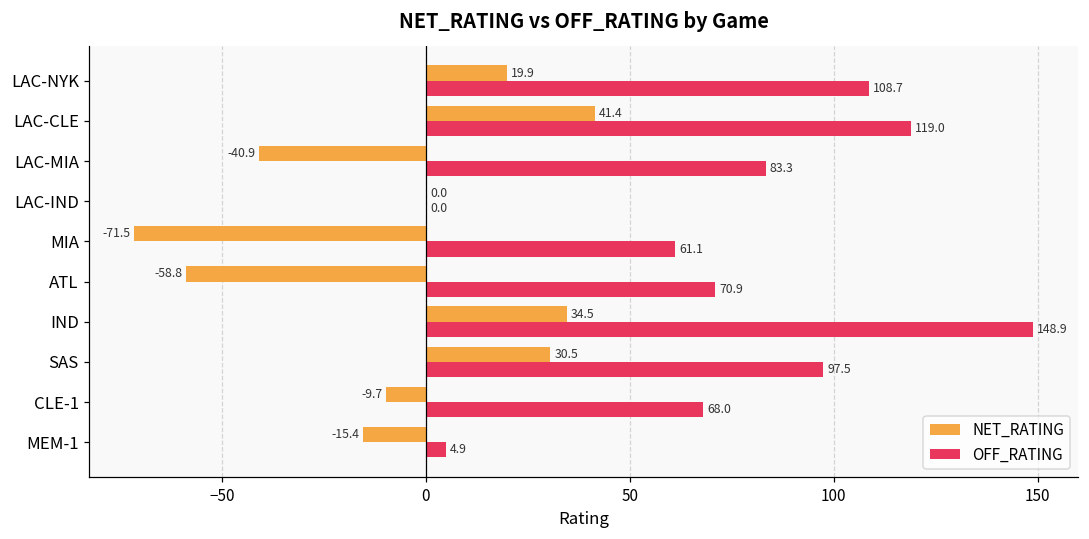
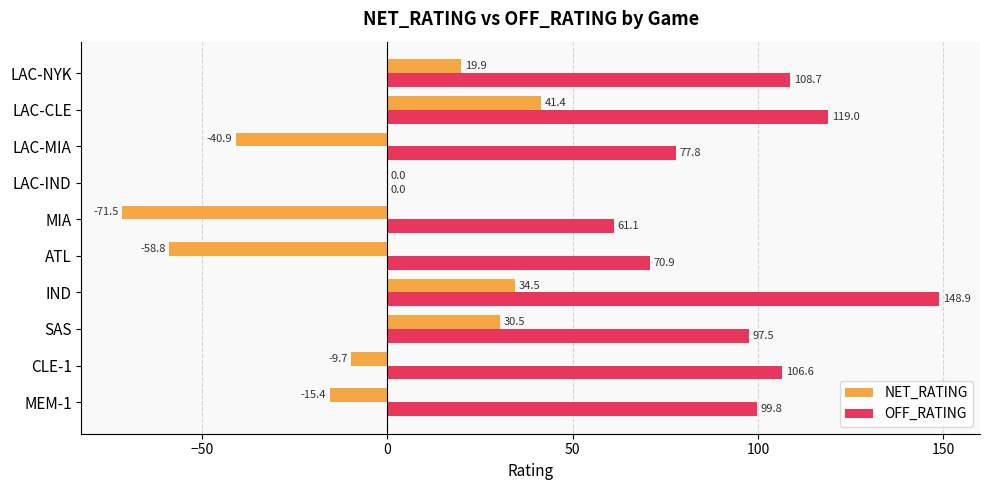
  {
    "NET_RATING": {
      "LAC-NYK": 19.9,
      "LAC-CLE": 41.4,
      "LAC-MIA": -40.9,
      "LAC-IND": 0.0,
      "MIA": -71.5,
      "ATL": -58.8,
      "IND": 34.5,
      "SAS": 30.5,
      "CLE-1": -9.7,
      "MEM-1": -15.4
    },
    "OFF_RATING": {
      "LAC-NYK": 108.7,
      "LAC-CLE": 119.0,
-     "LAC-MIA": 83.3,
+     "LAC-MIA": 77.8,
      "LAC-IND": 0.0,
      "MIA": 61.1,
      "ATL": 70.9,
      "IND": 148.9,
      "SAS": 97.5,
-     "CLE-1": 68.0,
-     "MEM-1": 4.9
+     "CLE-1": 106.6,
+     "MEM-1": 99.8
    }
  }
